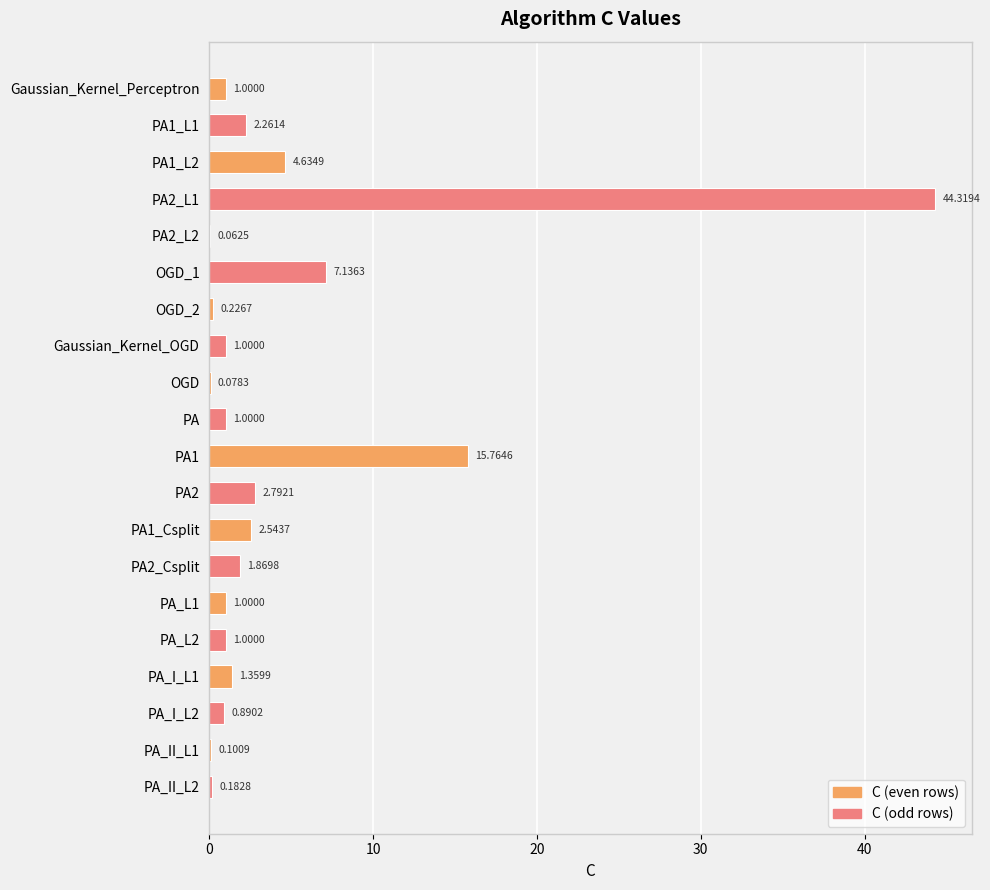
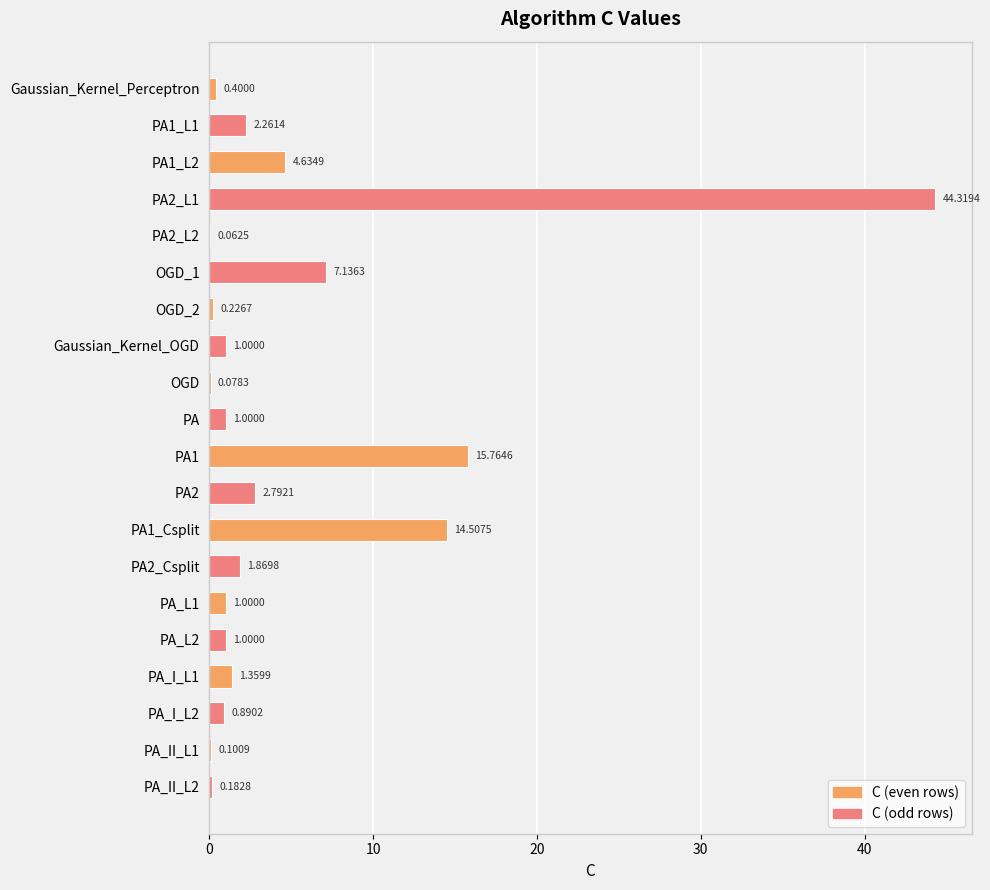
  {
-   "Gaussian_Kernel_Perceptron": 1.0000,
+   "Gaussian_Kernel_Perceptron": 0.4000,
    "PA1_L1": 2.2614,
    "PA1_L2": 4.6349,
    "PA2_L1": 44.3194,
    "PA2_L2": 0.0625,
    "OGD_1": 7.1363,
    "OGD_2": 0.2267,
    "Gaussian_Kernel_OGD": 1.0000,
    "OGD": 0.0783,
    "PA": 1.0000,
    "PA1": 15.7646,
    "PA2": 2.7921,
-   "PA1_Csplit": 2.5437,
+   "PA1_Csplit": 14.5075,
    "PA2_Csplit": 1.8698,
    "PA_L1": 1.0000,
    "PA_L2": 1.0000,
    "PA_I_L1": 1.3599,
    "PA_I_L2": 0.8902,
    "PA_II_L1": 0.1009,
    "PA_II_L2": 0.1828
  }
